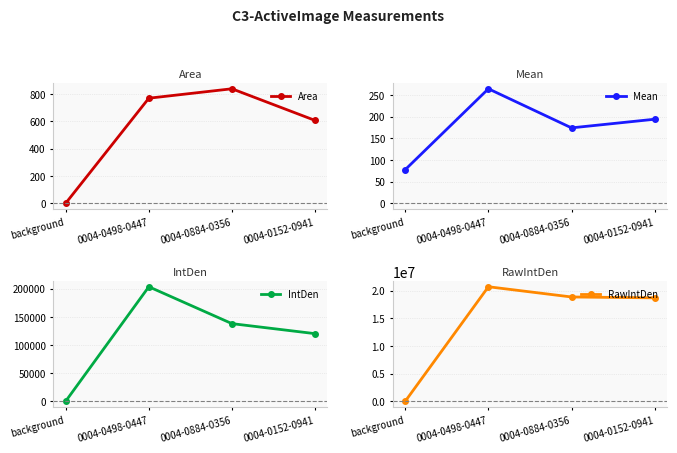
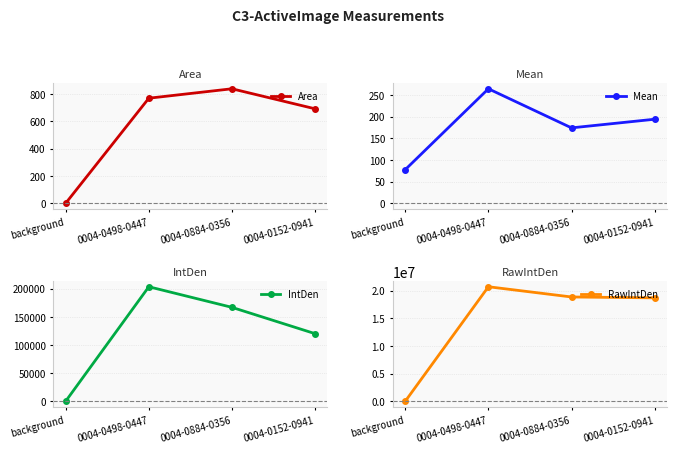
  {
    "Area": {
      "background": 0,
      "0004-0498-0447": 770,
      "0004-0884-0356": 840,
-     "0004-0152-0941": 610
+     "0004-0152-0941": 690
    },
    "Mean": {
      "background": 80,
      "0004-0498-0447": 260,
      "0004-0884-0356": 170,
      "0004-0152-0941": 190
    },
    "IntDen": {
      "background": 0,
      "0004-0498-0447": 200000,
-     "0004-0884-0356": 140000,
+     "0004-0884-0356": 170000,
      "0004-0152-0941": 120000
    },
    "RawIntDen": {
      "background": 0,
      "0004-0498-0447": 21000000,
      "0004-0884-0356": 19000000,
      "0004-0152-0941": 19000000
    }
  }
